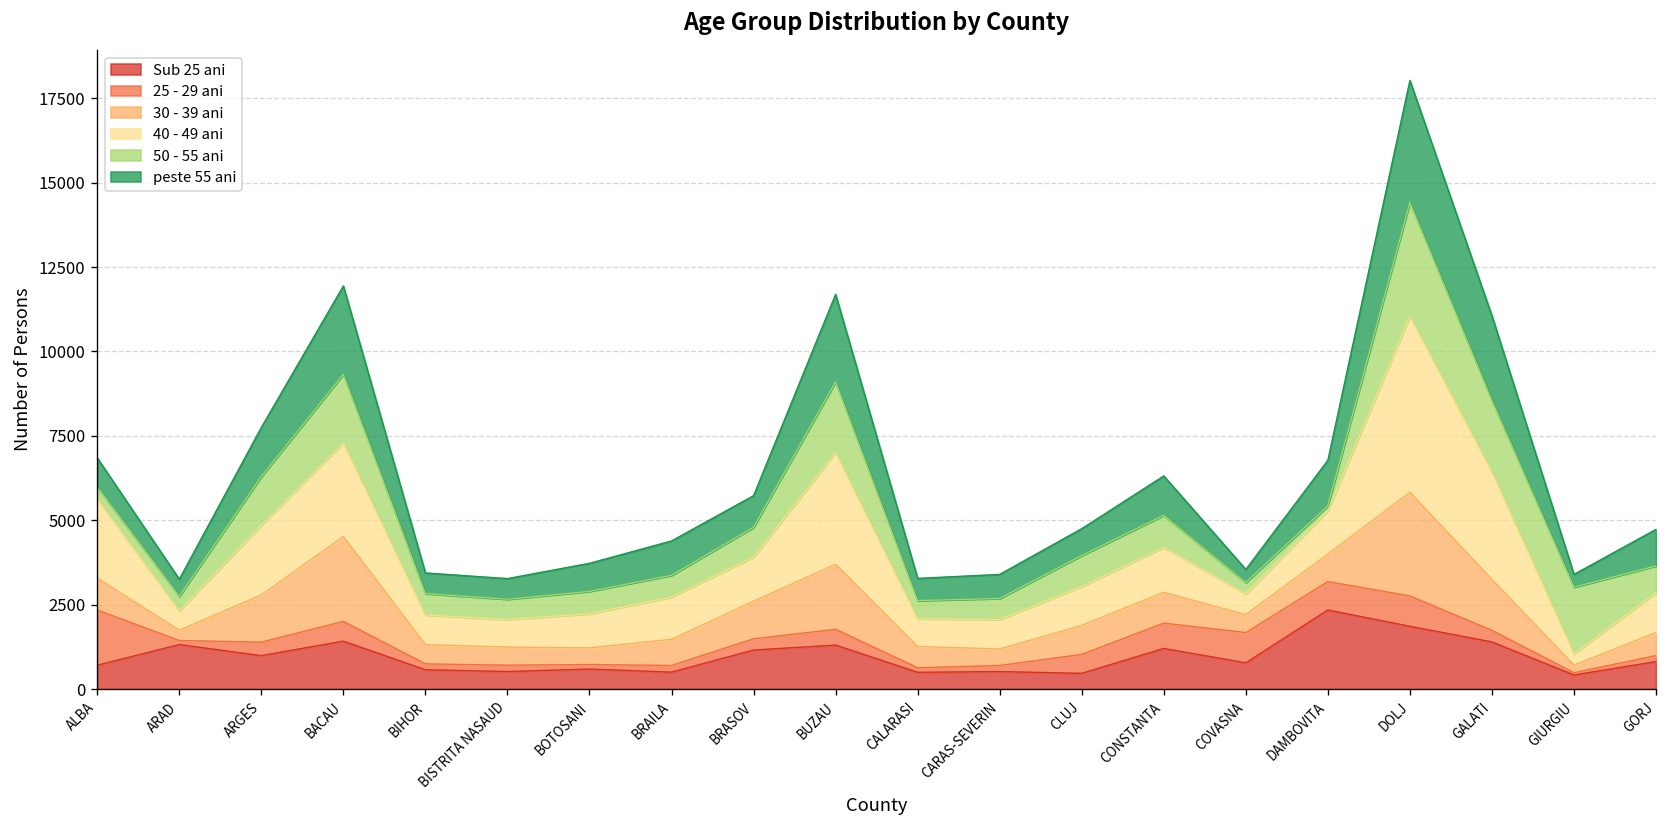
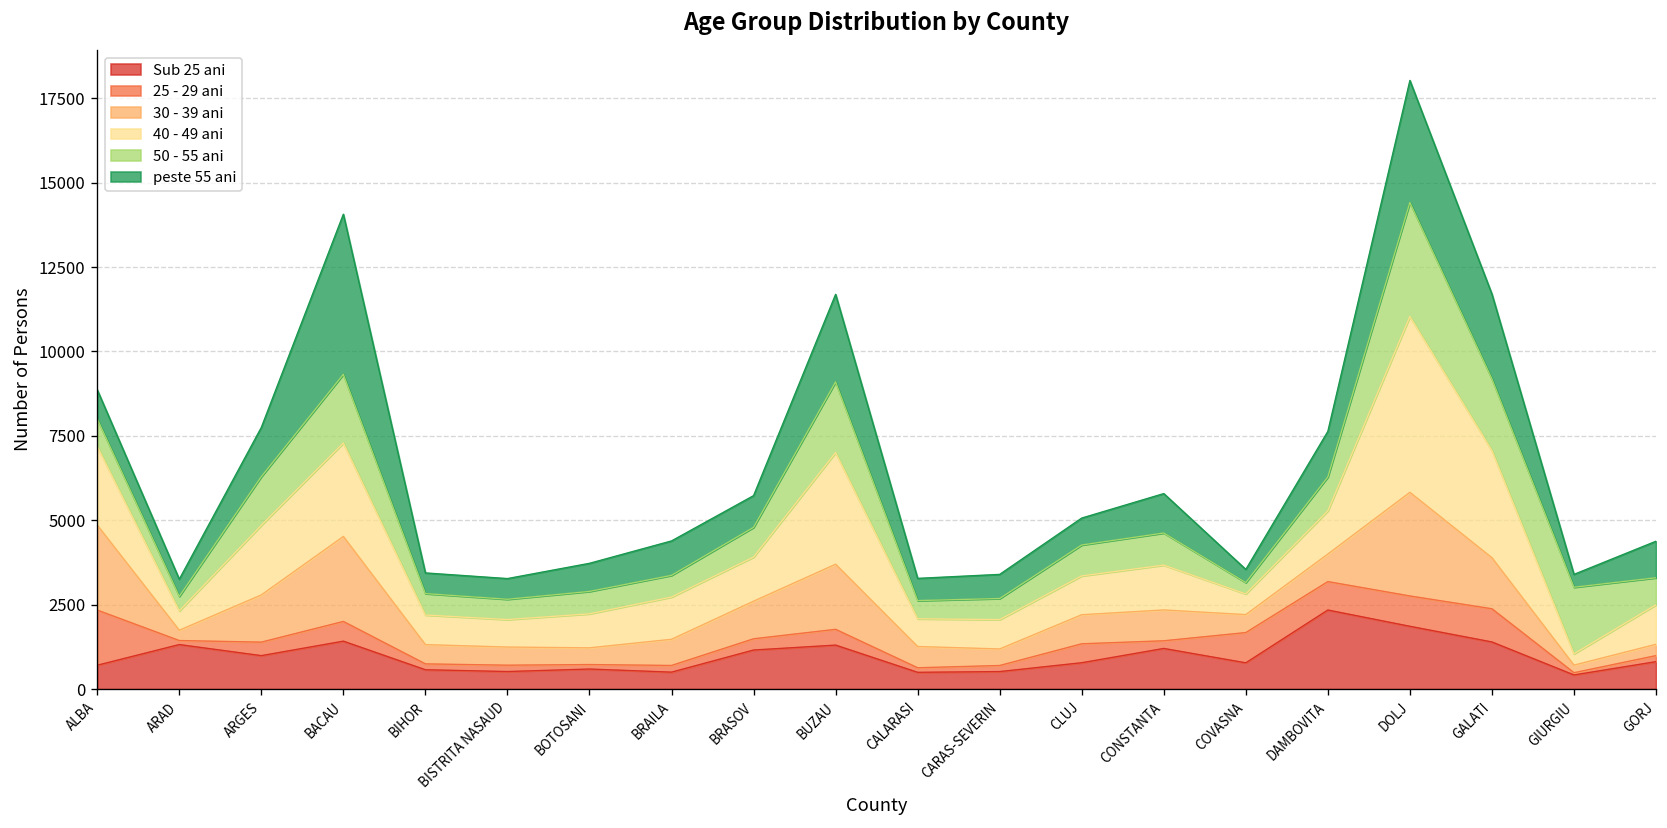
  {
    "Sub 25 ani": {
      "ALBA": 700,
      "ARAD": 1300,
      "ARGES": 1000,
      "BACAU": 1400,
      "BIHOR": 600,
      "BISTRITA NASAUD": 500,
      "BOTOSANI": 600,
      "BRAILA": 500,
      "BRASOV": 1200,
      "BUZAU": 1300,
      "CALARASI": 500,
      "CARAS-SEVERIN": 500,
-     "CLUJ": 500,
+     "CLUJ": 800,
      "CONSTANTA": 1200,
      "COVASNA": 800,
      "DAMBOVITA": 2300,
      "DOLJ": 1900,
      "GALATI": 1400,
      "GORJ": 800
    },
    "25 - 29 ani": {
      "ALBA": 1600,
      "ARAD": 100,
      "ARGES": 400,
      "BACAU": 600,
      "BIHOR": 200,
      "BISTRITA NASAUD": 200,
      "BOTOSANI": 100,
      "BRAILA": 200,
      "BRASOV": 300,
      "BUZAU": 500,
      "CALARASI": 100,
      "CARAS-SEVERIN": 200,
      "CLUJ": 600,
-     "CONSTANTA": 800,
+     "CONSTANTA": 200,
      "COVASNA": 900,
      "DAMBOVITA": 800,
      "DOLJ": 900,
-     "GALATI": 300,
+     "GALATI": 1000,
      "GORJ": 200
    },
    "30 - 39 ani": {
-     "ALBA": 1000,
+     "ALBA": 2500,
      "ARAD": 300,
      "ARGES": 1400,
      "BACAU": 2500,
      "BIHOR": 600,
      "BISTRITA NASAUD": 500,
      "BOTOSANI": 500,
      "BRAILA": 800,
      "BRASOV": 1100,
      "BUZAU": 1900,
      "CALARASI": 600,
      "CARAS-SEVERIN": 500,
      "CLUJ": 900,
      "CONSTANTA": 900,
      "COVASNA": 500,
      "DAMBOVITA": 800,
      "DOLJ": 3100,
      "GALATI": 1500,
      "GIURGIU": 200,
-     "GORJ": 700
+     "GORJ": 300
    },
    "40 - 49 ani": {
      "ALBA": 2300,
      "ARAD": 600,
      "ARGES": 2100,
      "BACAU": 2800,
      "BIHOR": 900,
      "BISTRITA NASAUD": 800,
      "BOTOSANI": 1000,
      "BRAILA": 1300,
      "BRASOV": 1300,
      "BUZAU": 3300,
      "CALARASI": 800,
      "CARAS-SEVERIN": 900,
      "CLUJ": 1200,
      "CONSTANTA": 1300,
      "COVASNA": 600,
      "DAMBOVITA": 1300,
      "DOLJ": 5200,
      "GALATI": 3200,
      "GIURGIU": 300,
      "GORJ": 1200
    },
    "50 - 55 ani": {
-     "ALBA": 400,
+     "ALBA": 800,
      "ARAD": 400,
      "ARGES": 1400,
      "BACAU": 2000,
      "BIHOR": 600,
      "BISTRITA NASAUD": 600,
      "BOTOSANI": 700,
      "BRAILA": 600,
      "BRASOV": 900,
      "BUZAU": 2100,
      "CALARASI": 500,
      "CARAS-SEVERIN": 600,
      "CLUJ": 900,
      "CONSTANTA": 1000,
      "COVASNA": 300,
-     "DAMBOVITA": 100,
+     "DAMBOVITA": 1000,
      "DOLJ": 3400,
      "GALATI": 2100,
      "GIURGIU": 2000,
      "GORJ": 800
    },
    "peste 55 ani": {
      "ALBA": 900,
      "ARAD": 500,
      "ARGES": 1500,
-     "BACAU": 2600,
+     "BACAU": 4700,
      "BIHOR": 600,
      "BISTRITA NASAUD": 600,
      "BOTOSANI": 800,
      "BRAILA": 1000,
      "BRASOV": 900,
      "BUZAU": 2600,
      "CALARASI": 700,
      "CARAS-SEVERIN": 700,
      "CLUJ": 800,
      "CONSTANTA": 1200,
      "COVASNA": 400,
      "DAMBOVITA": 1400,
      "DOLJ": 3600,
      "GALATI": 2500,
      "GIURGIU": 400,
      "GORJ": 1100
    }
  }
